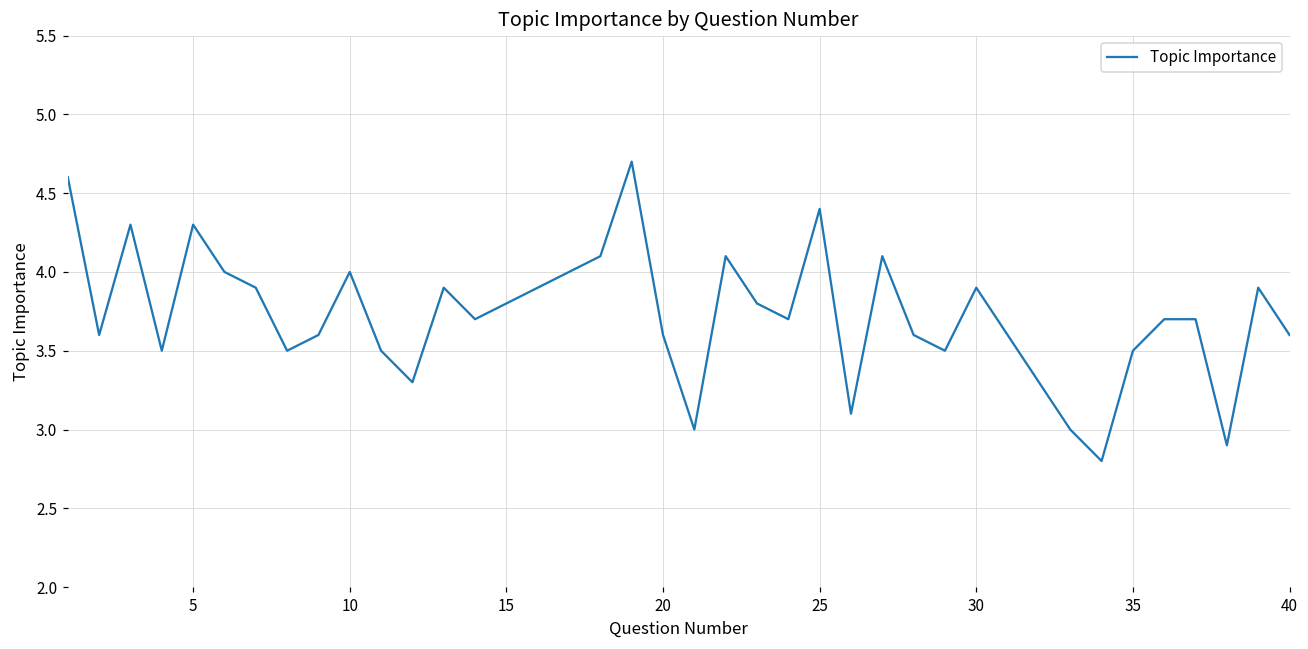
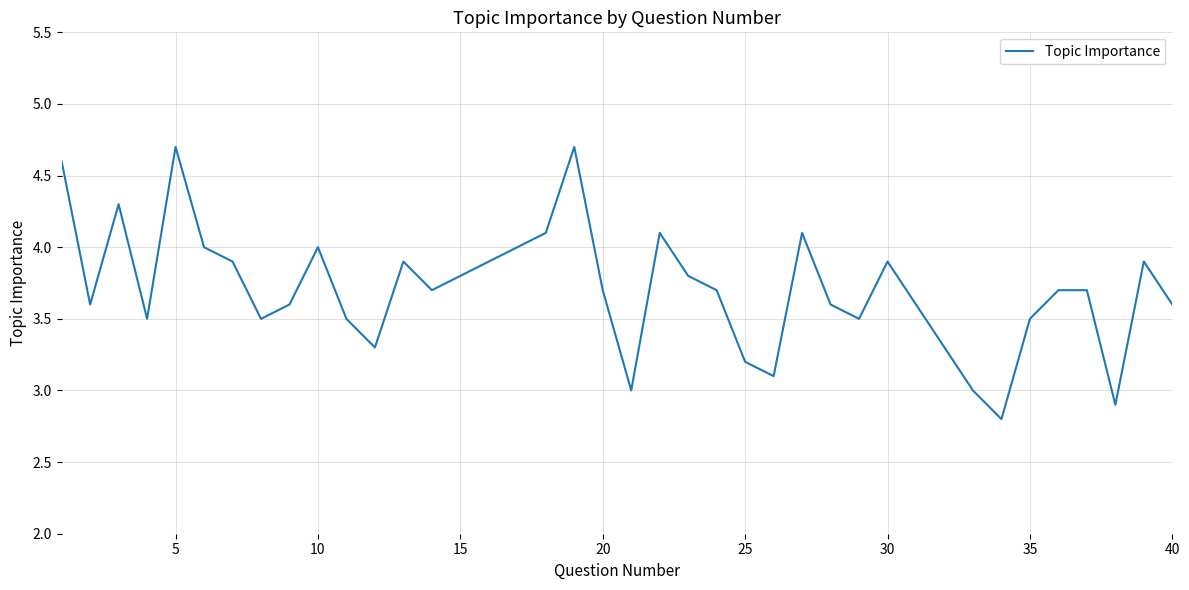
  {
-   "5": 4.3,
+   "5": 4.7,
    "10": 4.0,
    "15": 3.8,
-   "20": 3.6,
-   "25": 4.4,
+   "20": 3.7,
+   "25": 3.2,
    "30": 3.9,
    "35": 3.5,
    "40": 3.6
  }
